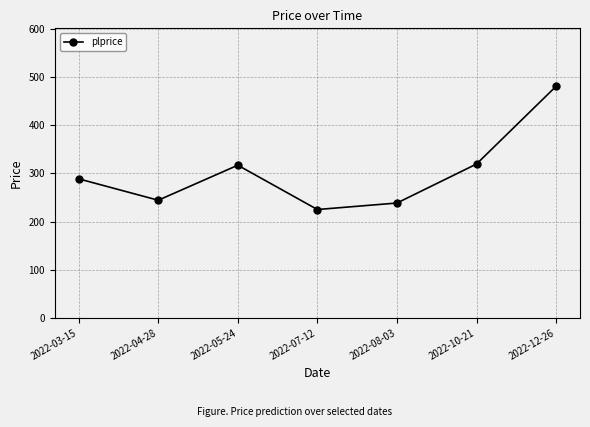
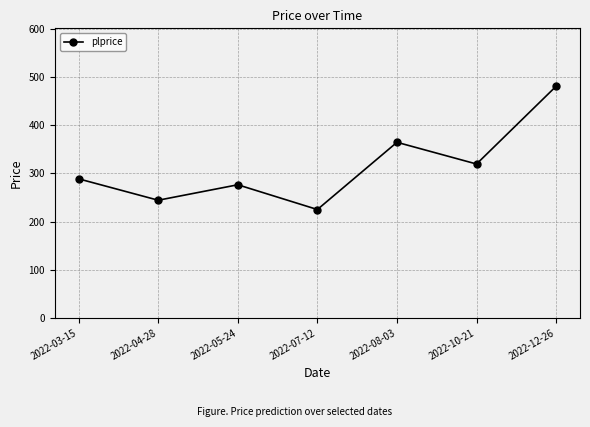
  {
    "2022-03-15": 290,
    "2022-04-28": 240,
-   "2022-05-24": 320,
+   "2022-05-24": 280,
    "2022-07-12": 230,
-   "2022-08-03": 240,
+   "2022-08-03": 360,
    "2022-10-21": 320,
    "2022-12-26": 480
  }
